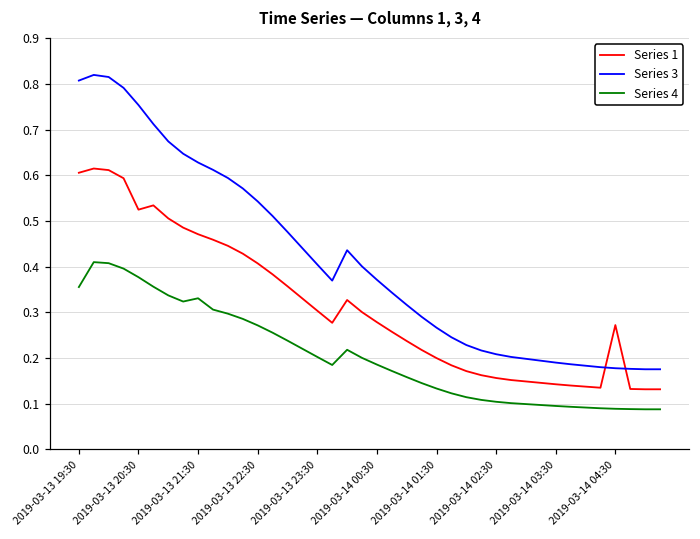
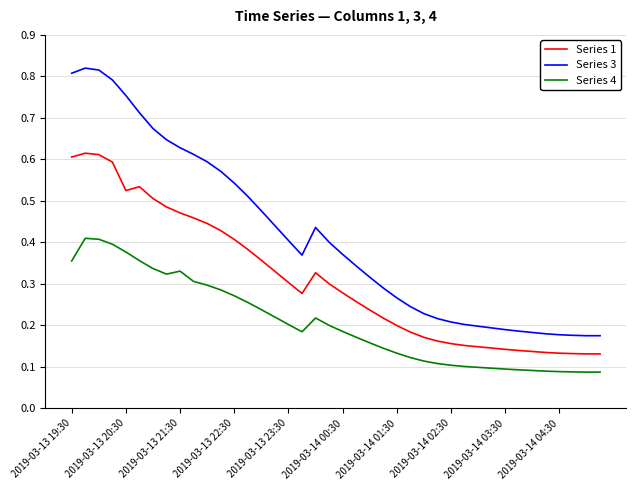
  {
    "Series 1": {
      "2019-03-13 19:30": 0.61,
      "2019-03-13 20:30": 0.52,
      "2019-03-13 21:30": 0.47,
      "2019-03-13 22:30": 0.41,
      "2019-03-13 23:30": 0.30,
      "2019-03-14 00:30": 0.28,
      "2019-03-14 01:30": 0.20,
      "2019-03-14 02:30": 0.16,
      "2019-03-14 03:30": 0.14,
-     "2019-03-14 04:30": 0.27
+     "2019-03-14 04:30": 0.13
    },
    "Series 3": {
      "2019-03-13 19:30": 0.81,
      "2019-03-13 20:30": 0.75,
      "2019-03-13 21:30": 0.63,
      "2019-03-13 22:30": 0.54,
      "2019-03-13 23:30": 0.40,
      "2019-03-14 00:30": 0.37,
      "2019-03-14 01:30": 0.27,
      "2019-03-14 02:30": 0.21,
      "2019-03-14 03:30": 0.19,
      "2019-03-14 04:30": 0.18
    },
    "Series 4": {
      "2019-03-13 19:30": 0.36,
      "2019-03-13 20:30": 0.38,
      "2019-03-13 21:30": 0.33,
      "2019-03-13 22:30": 0.27,
      "2019-03-13 23:30": 0.20,
      "2019-03-14 00:30": 0.19,
      "2019-03-14 01:30": 0.13,
      "2019-03-14 02:30": 0.10,
      "2019-03-14 03:30": 0.10,
      "2019-03-14 04:30": 0.09
    }
  }
